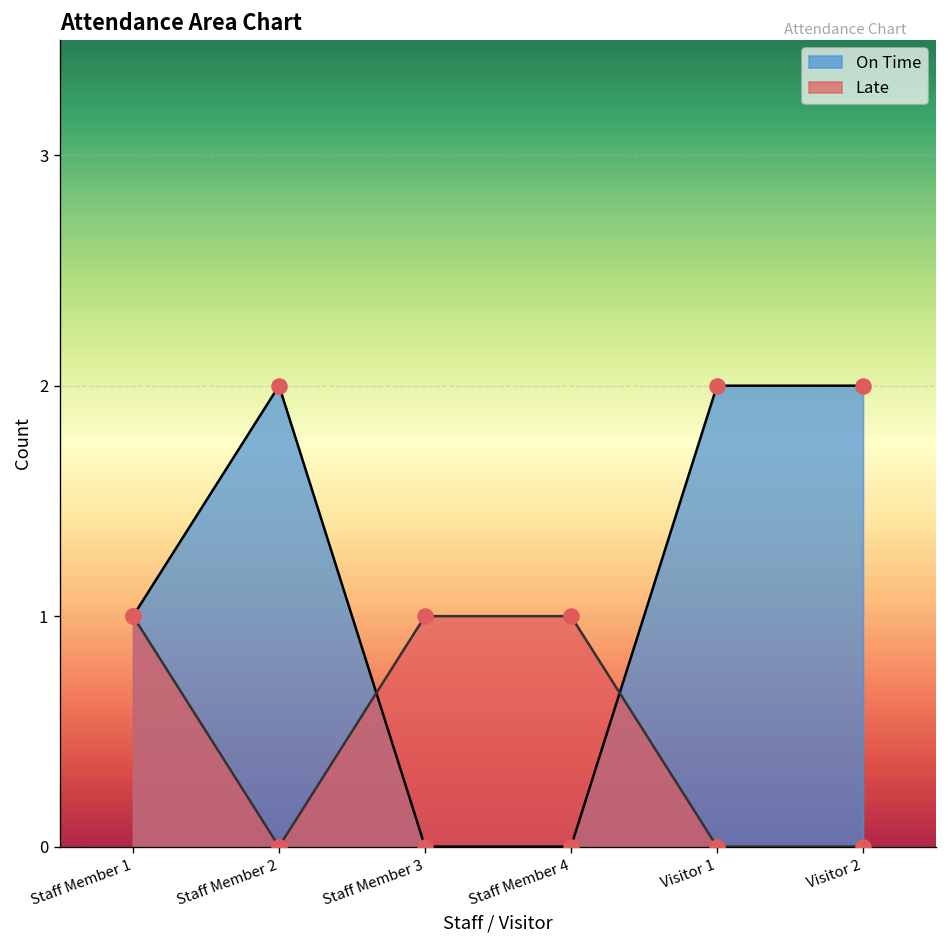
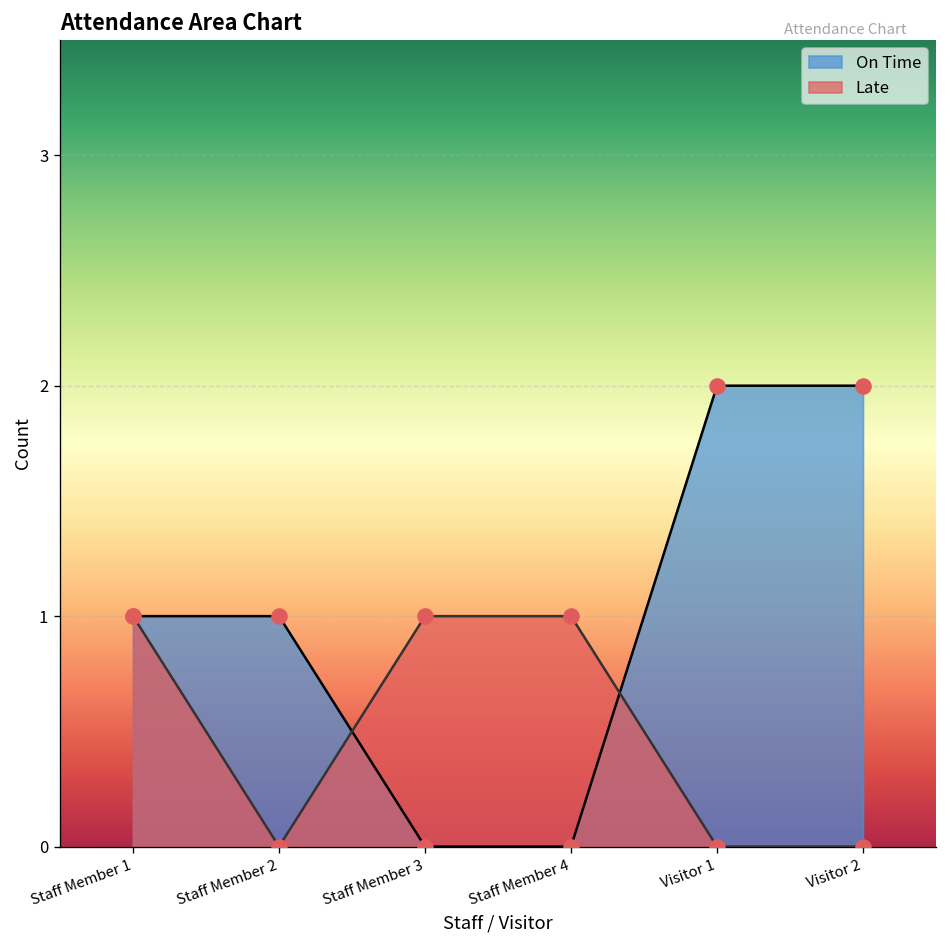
  {
    "On Time": {
-     "Staff Member 2": 2,
+     "Staff Member 2": 1,
      "Staff Member 3": 0,
      "Staff Member 4": 0,
      "Visitor 1": 2,
      "Visitor 2": 2
    },
    "Late": {
      "Staff Member 2": 0,
      "Staff Member 3": 1,
      "Staff Member 4": 1,
      "Visitor 1": 0,
      "Visitor 2": 0
    }
  }
